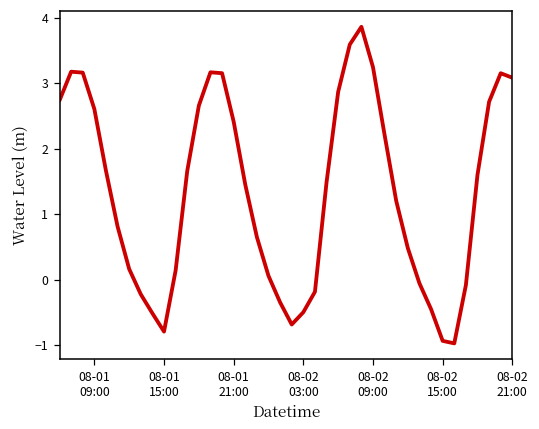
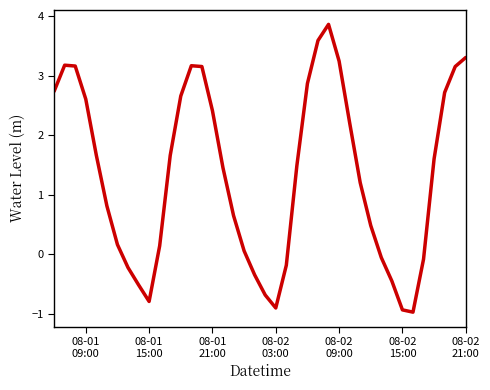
  {
    "08-01 09:00": 2.6,
    "08-01 15:00": -0.8,
    "08-01 21:00": 2.4,
-   "08-02 03:00": -0.5,
+   "08-02 03:00": -0.9,
    "08-02 09:00": 3.2,
    "08-02 15:00": -0.9,
-   "08-02 21:00": 3.1
+   "08-02 21:00": 3.3
  }
